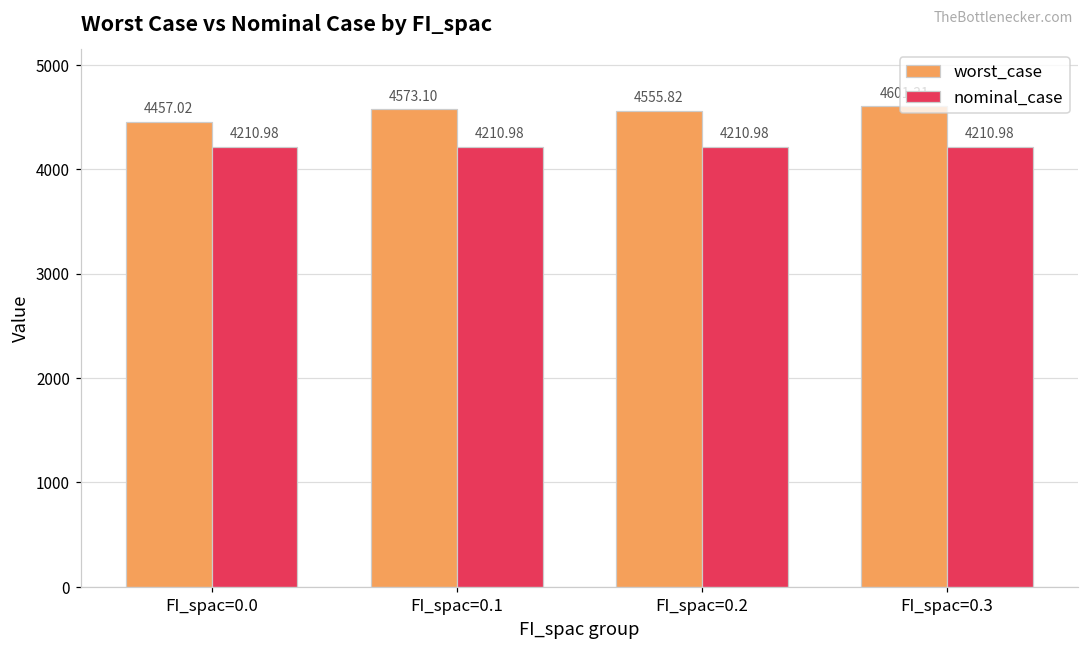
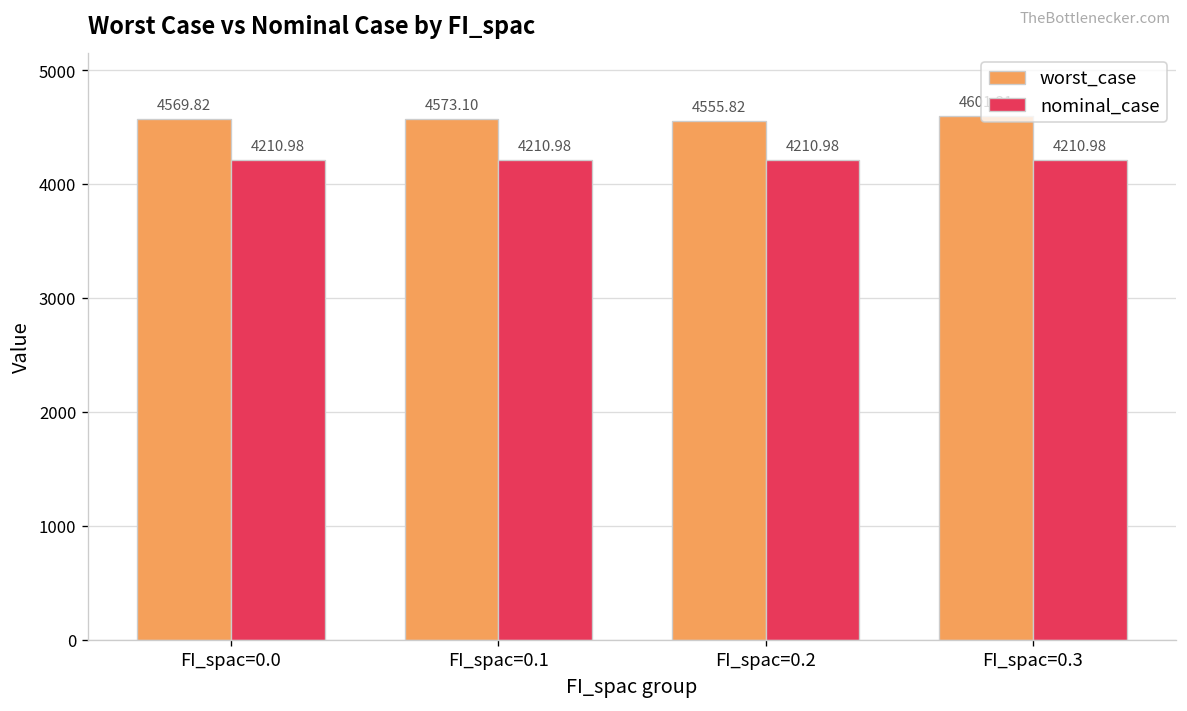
  {
    "worst_case": {
-     "FI_spac=0.0": 4457.02,
+     "FI_spac=0.0": 4569.82,
      "FI_spac=0.1": 4573.10,
      "FI_spac=0.2": 4555.82
    },
    "nominal_case": {
      "FI_spac=0.0": 4210.98,
      "FI_spac=0.1": 4210.98,
      "FI_spac=0.2": 4210.98,
      "FI_spac=0.3": 4210.98
    }
  }
